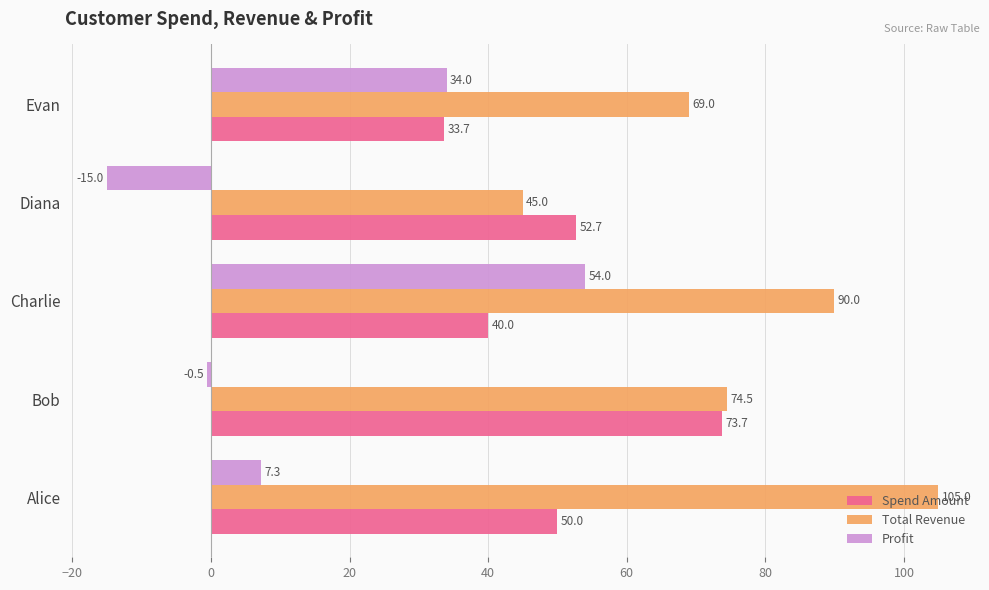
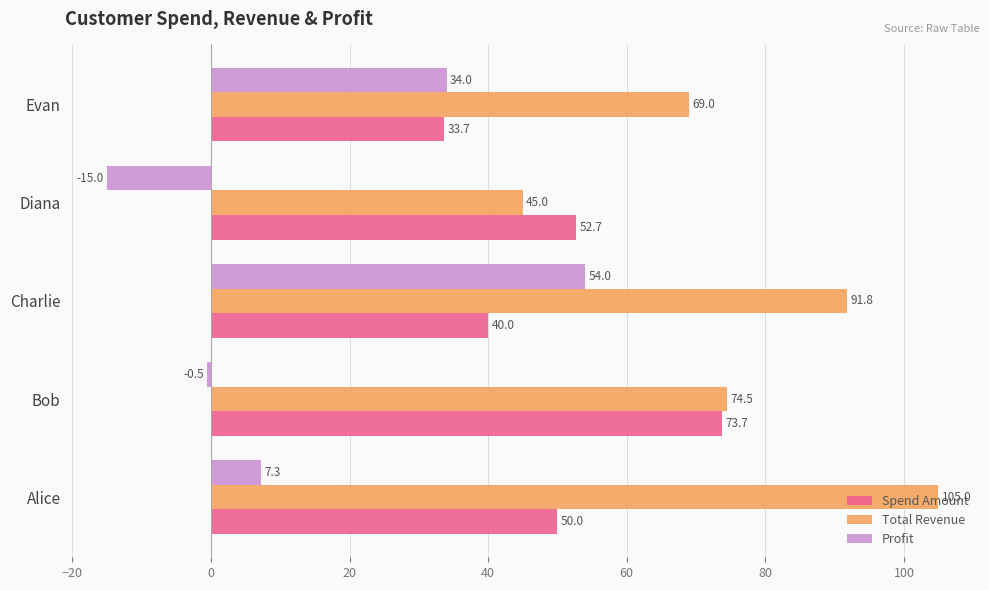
  {
    "Spend Amount": {
      "Evan": 33.7,
      "Diana": 52.7,
      "Charlie": 40.0,
      "Bob": 73.7,
      "Alice": 50.0
    },
    "Total Revenue": {
      "Evan": 69.0,
      "Diana": 45.0,
-     "Charlie": 90.0,
+     "Charlie": 91.8,
      "Bob": 74.5,
      "Alice": 105.0
    },
    "Profit": {
      "Evan": 34.0,
      "Diana": -15.0,
      "Charlie": 54.0,
      "Bob": -0.5,
      "Alice": 7.3
    }
  }
